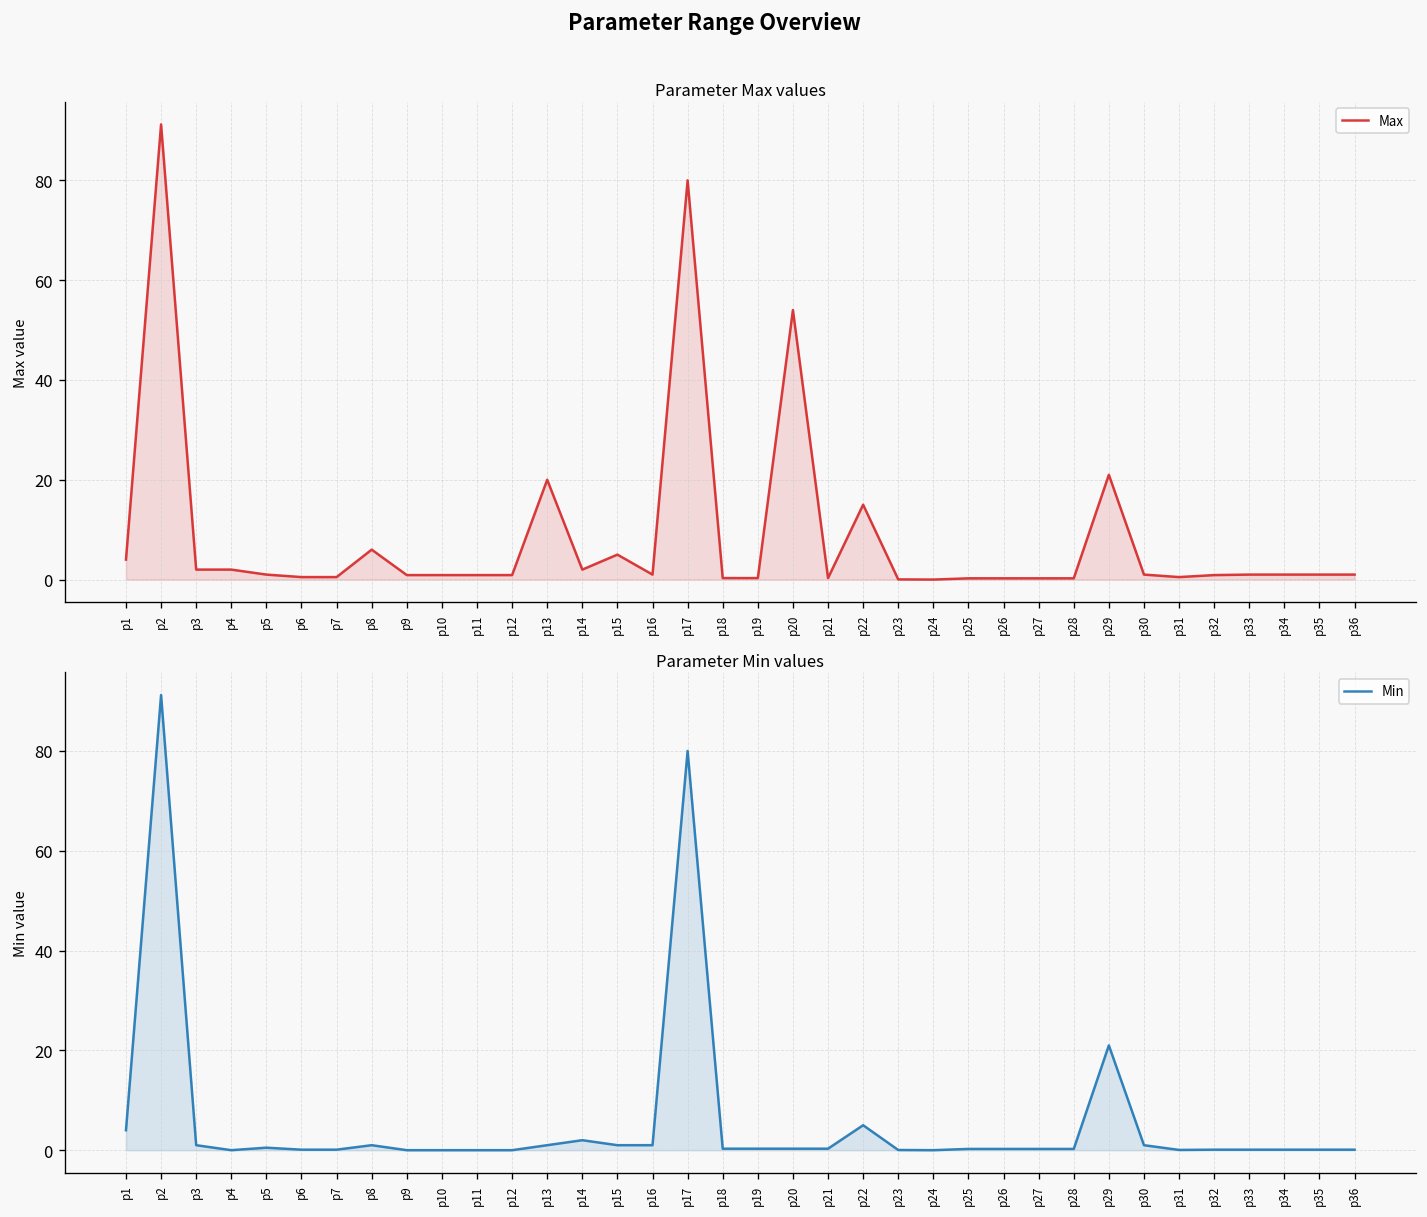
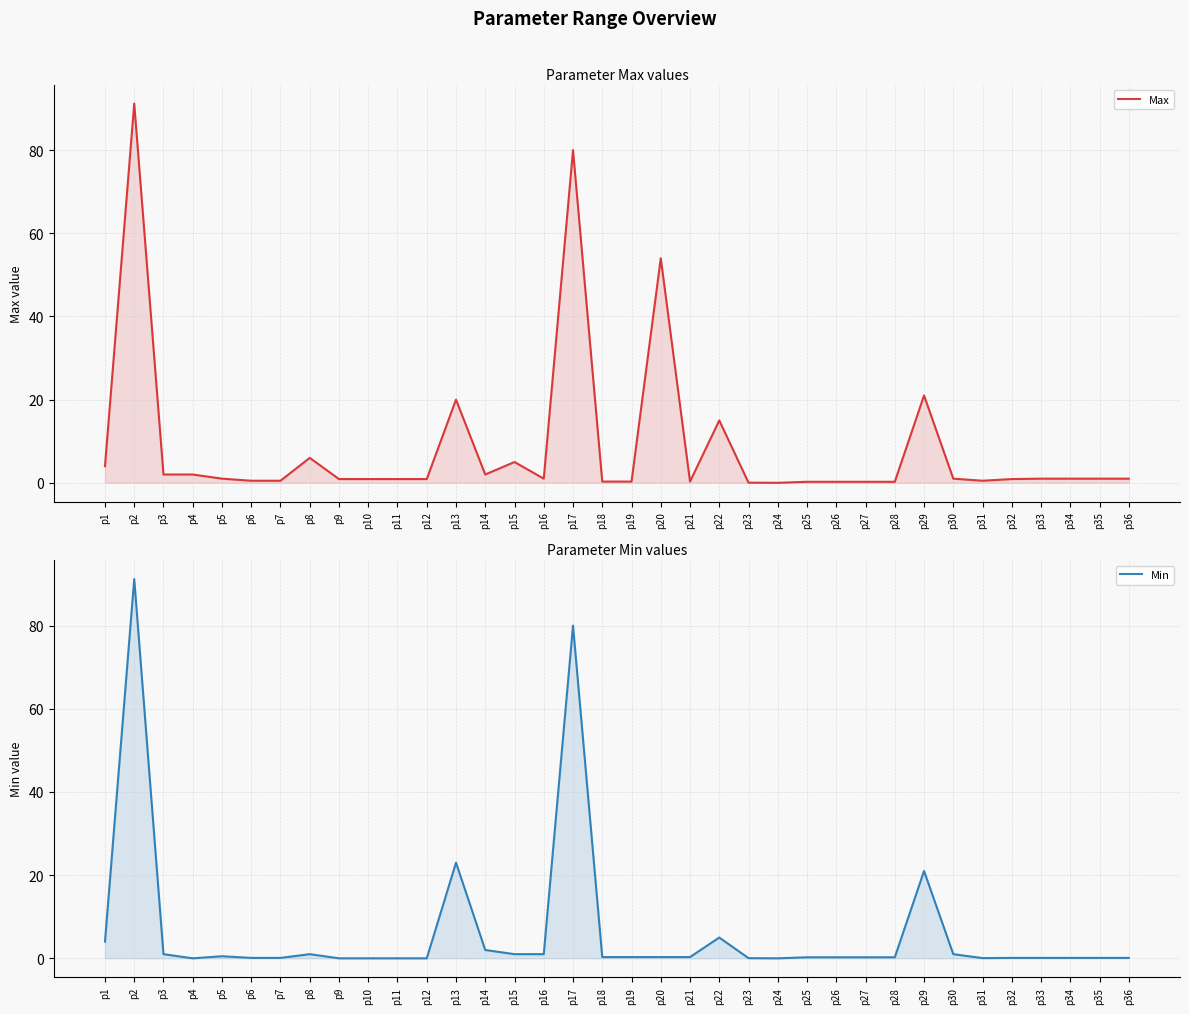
  {
    "Parameter Max values": {
      "p1": 4,
      "p2": 91,
      "p3": 2,
      "p4": 2,
      "p5": 1,
      "p6": 1,
      "p7": 1,
      "p8": 6,
      "p9": 1,
      "p10": 1,
      "p11": 1,
      "p12": 1,
      "p13": 20,
      "p14": 2,
      "p15": 5,
      "p16": 1,
      "p17": 80,
      "p18": 0,
      "p19": 0,
      "p20": 54,
      "p21": 0,
      "p22": 15,
      "p23": 0,
      "p24": 0,
      "p25": 0,
      "p26": 0,
      "p27": 0,
      "p28": 0,
      "p29": 21,
      "p30": 1,
      "p31": 1,
      "p32": 1,
      "p33": 1,
      "p34": 1,
      "p35": 1,
      "p36": 1
    },
    "Parameter Min values": {
      "p1": 4,
      "p2": 91,
      "p3": 1,
      "p4": 0,
      "p5": 1,
      "p6": 0,
      "p7": 0,
      "p8": 1,
      "p9": 0,
      "p10": 0,
      "p11": 0,
      "p12": 0,
-     "p13": 1,
+     "p13": 23,
      "p14": 2,
      "p15": 1,
      "p16": 1,
      "p17": 80,
      "p18": 0,
      "p19": 0,
      "p20": 0,
      "p21": 0,
      "p22": 5,
      "p23": 0,
      "p24": 0,
      "p25": 0,
      "p26": 0,
      "p27": 0,
      "p28": 0,
      "p29": 21,
      "p30": 1,
      "p31": 0,
      "p32": 0,
      "p33": 0,
      "p34": 0,
      "p35": 0,
      "p36": 0
    }
  }
